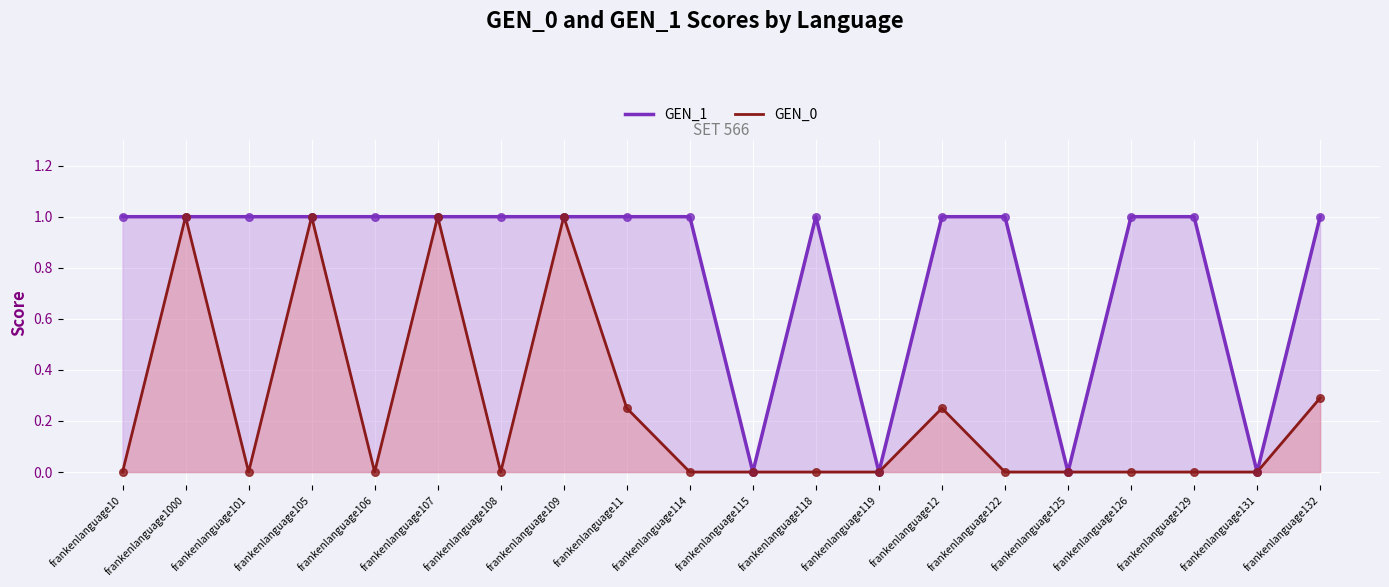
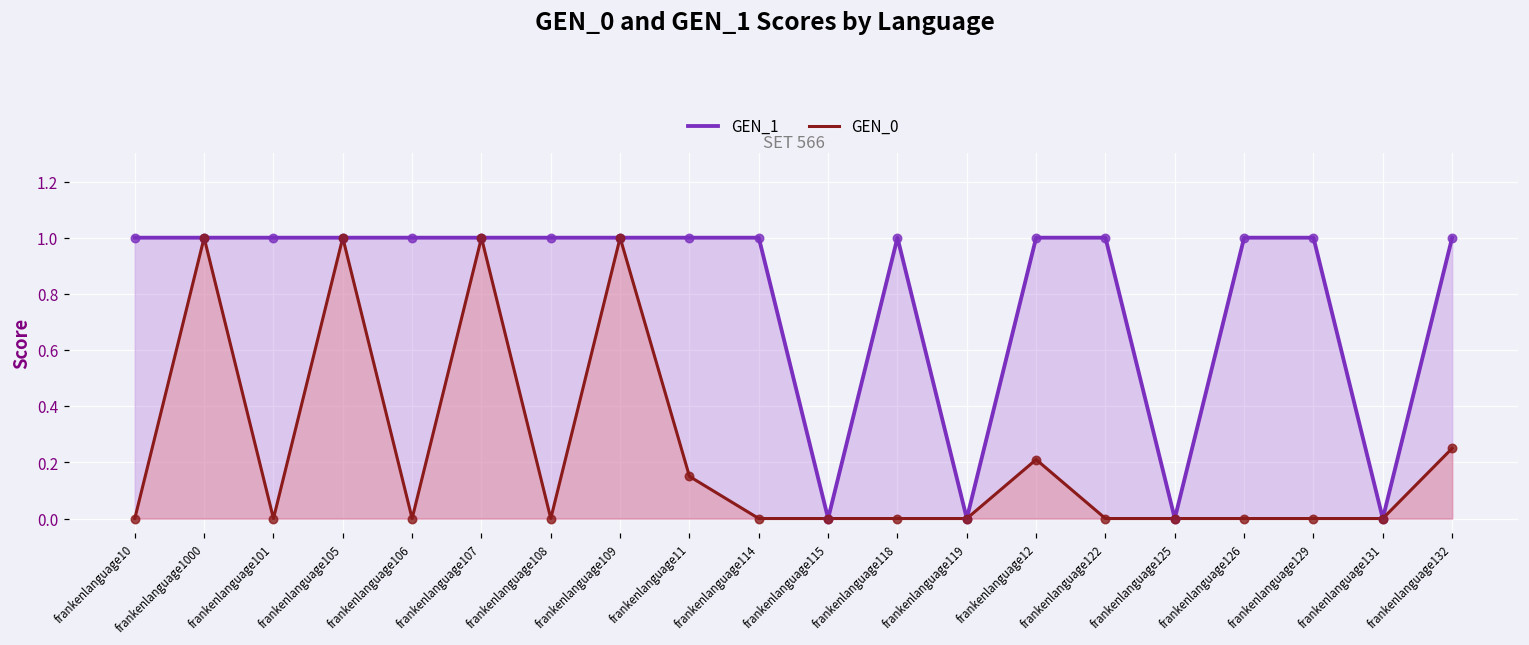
  {
    "GEN_1": {
      "frankenlanguage10": 1.00,
      "frankenlanguage101": 1.00,
      "frankenlanguage106": 1.00,
      "frankenlanguage108": 1.00,
      "frankenlanguage11": 1.00,
      "frankenlanguage114": 1.00,
      "frankenlanguage118": 1.00,
      "frankenlanguage12": 1.00,
      "frankenlanguage122": 1.00,
      "frankenlanguage126": 1.00,
      "frankenlanguage129": 1.00,
      "frankenlanguage132": 1.00
    },
    "GEN_0": {
      "frankenlanguage10": 0.00,
      "frankenlanguage101": 0.00,
      "frankenlanguage106": 0.00,
      "frankenlanguage108": 0.00,
-     "frankenlanguage11": 0.25,
+     "frankenlanguage11": 0.15,
      "frankenlanguage114": 0.00,
      "frankenlanguage118": 0.00,
-     "frankenlanguage12": 0.25,
+     "frankenlanguage12": 0.21,
      "frankenlanguage122": 0.00,
      "frankenlanguage126": 0.00,
      "frankenlanguage129": 0.00,
-     "frankenlanguage132": 0.29
+     "frankenlanguage132": 0.25
    }
  }
